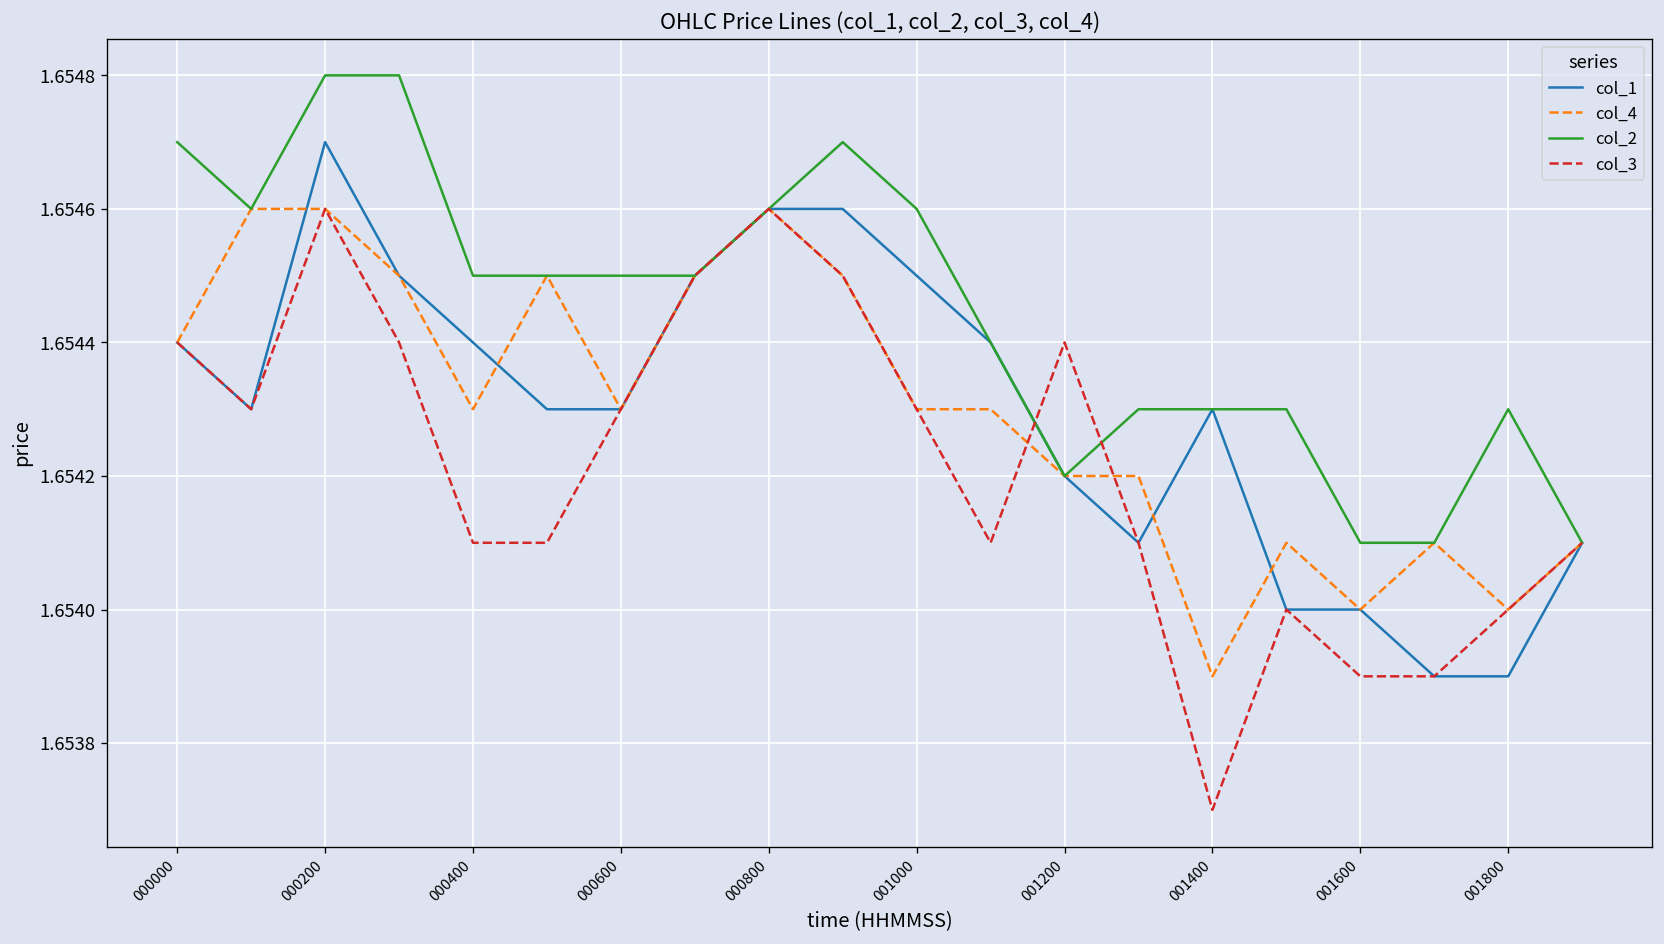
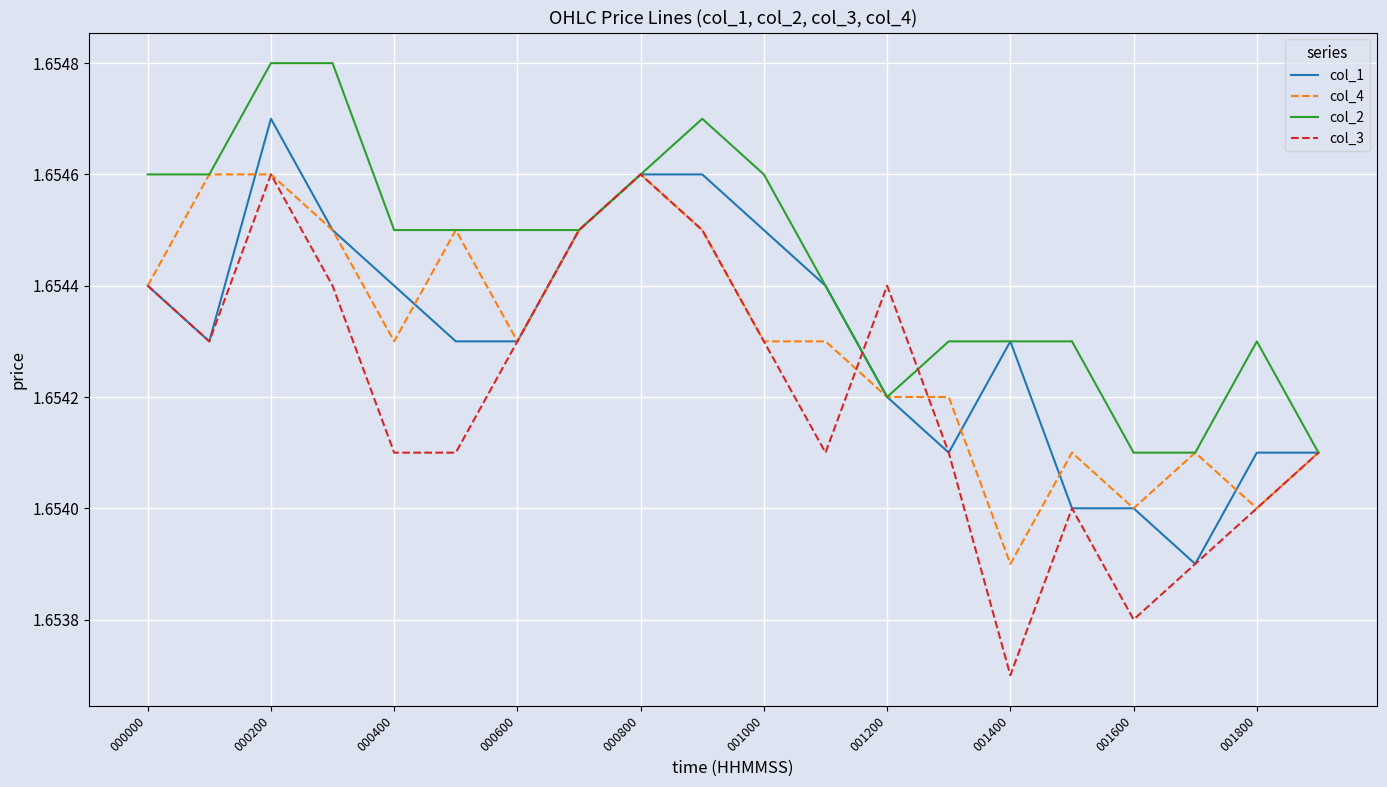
  {
    "col_1": {
      "000200": 1.6547,
      "000400": 1.6544,
      "001000": 1.6545,
-     "001800": 1.6539
+     "001800": 1.6541
    },
    "col_4": {
      "000400": 1.6543,
      "001400": 1.6539
    },
    "col_2": {
-     "000000": 1.6547,
+     "000000": 1.6546,
      "000200": 1.6548,
      "000400": 1.6545,
      "000600": 1.6545,
      "001000": 1.6546,
      "001600": 1.6541,
      "001800": 1.6543
    },
    "col_3": {
      "000400": 1.6541,
      "001200": 1.6544,
      "001400": 1.6537,
-     "001600": 1.6539
+     "001600": 1.6538
    }
  }
